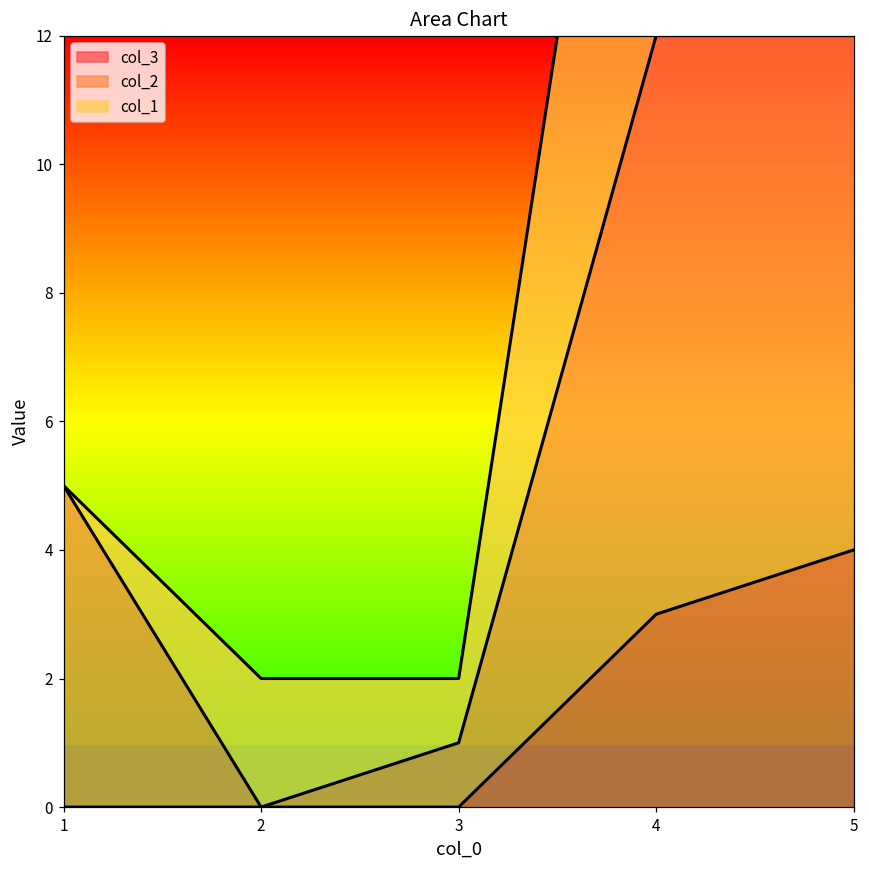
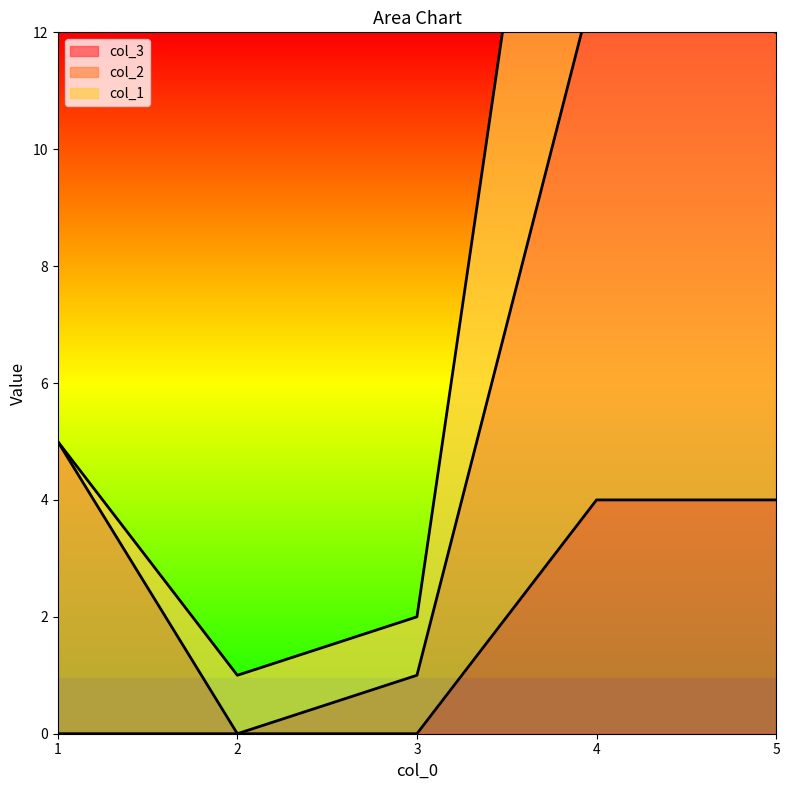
  {
    "col_3": {
      "1": 0,
      "3": 0,
-     "4": 3,
+     "4": 4,
      "5": 4
    },
    "col_2": {
      "3": 1,
      "5": 8
    },
    "col_1": {
-     "2": 2,
+     "2": 1,
      "3": 1
    }
  }
